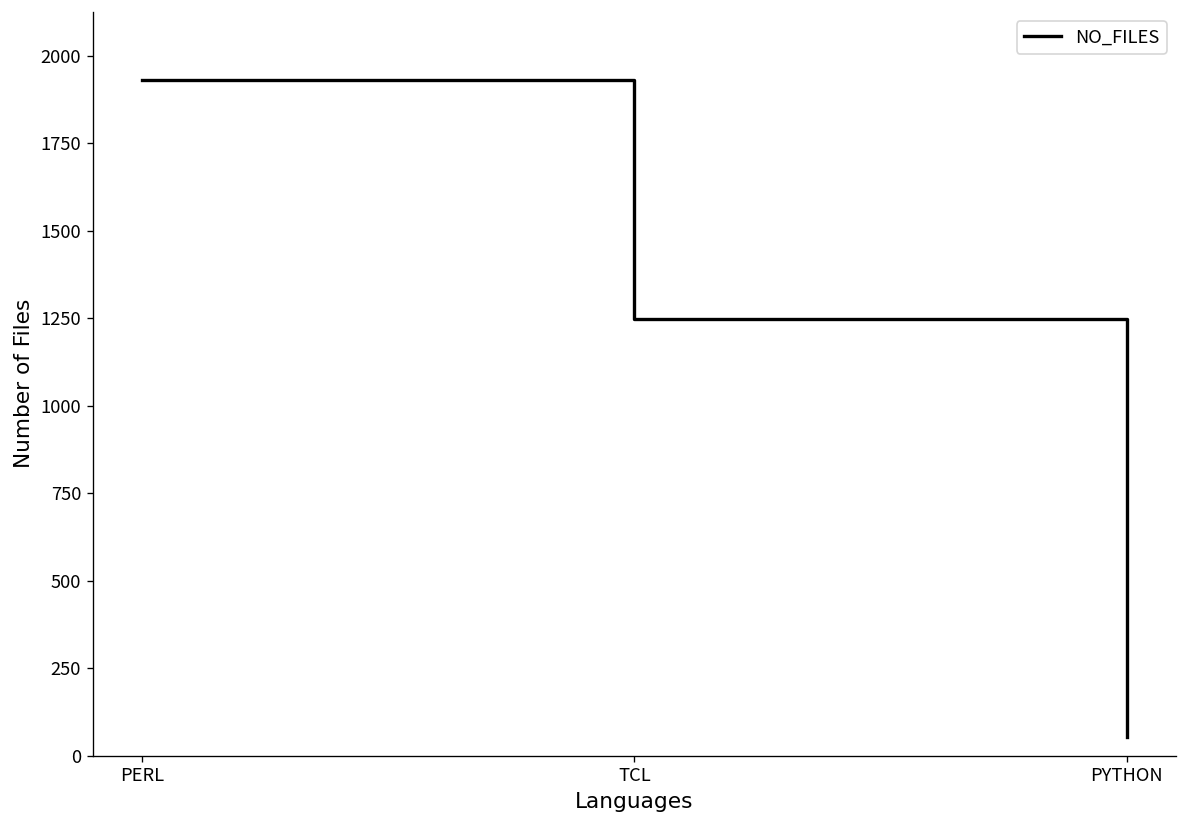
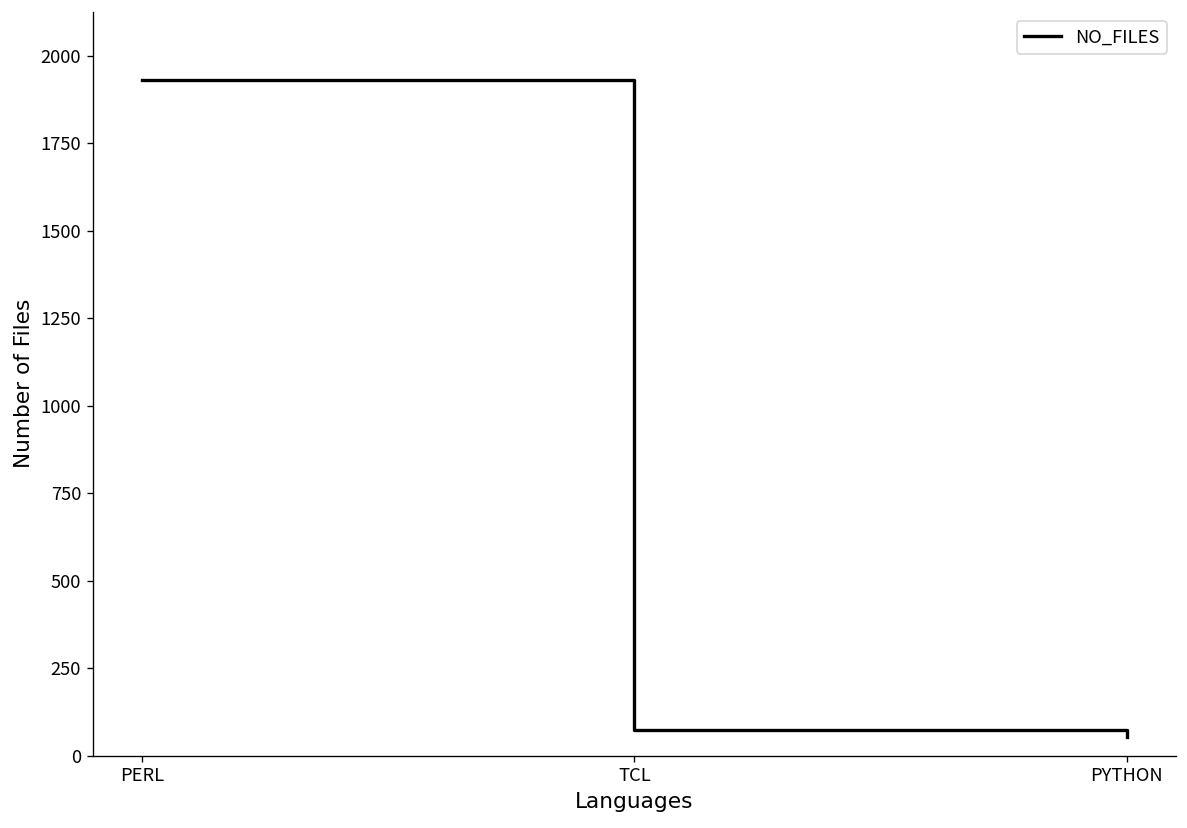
  {
    "PERL": 1930,
-   "TCL": 1250,
+   "TCL": 70,
    "PYTHON": 50
  }
